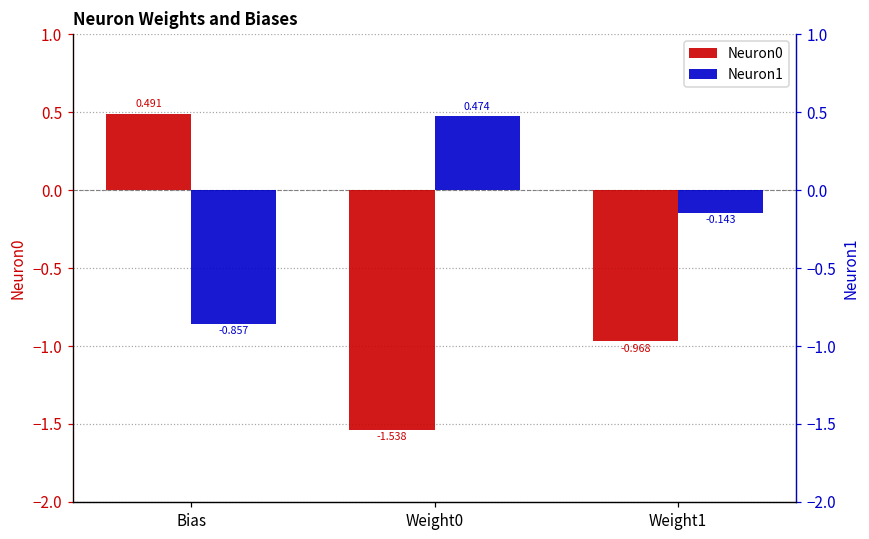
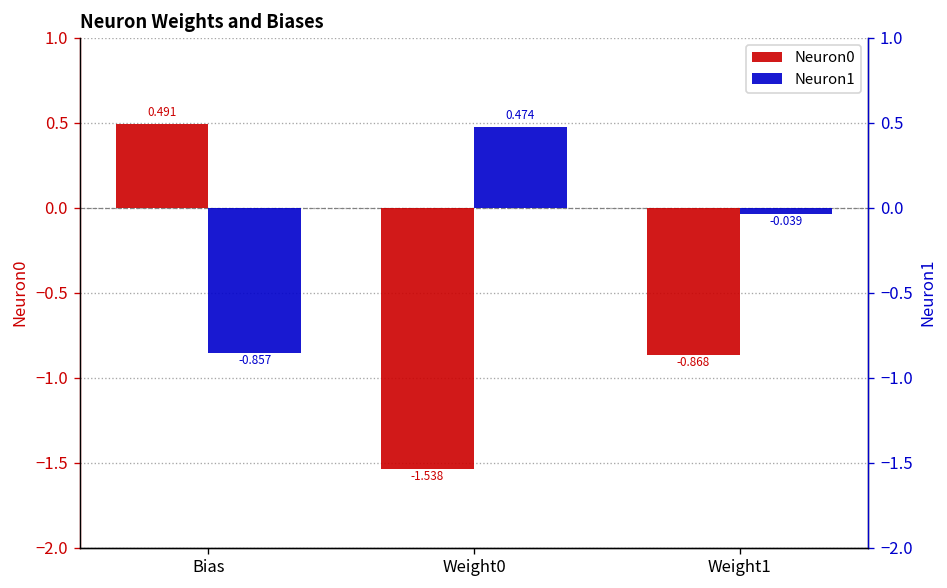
  {
    "Neuron0": {
      "Bias": 0.491,
      "Weight0": -1.538,
-     "Weight1": -0.968
+     "Weight1": -0.868
    },
    "Neuron1": {
      "Bias": -0.857,
      "Weight0": 0.474,
-     "Weight1": -0.143
+     "Weight1": -0.039
    }
  }
